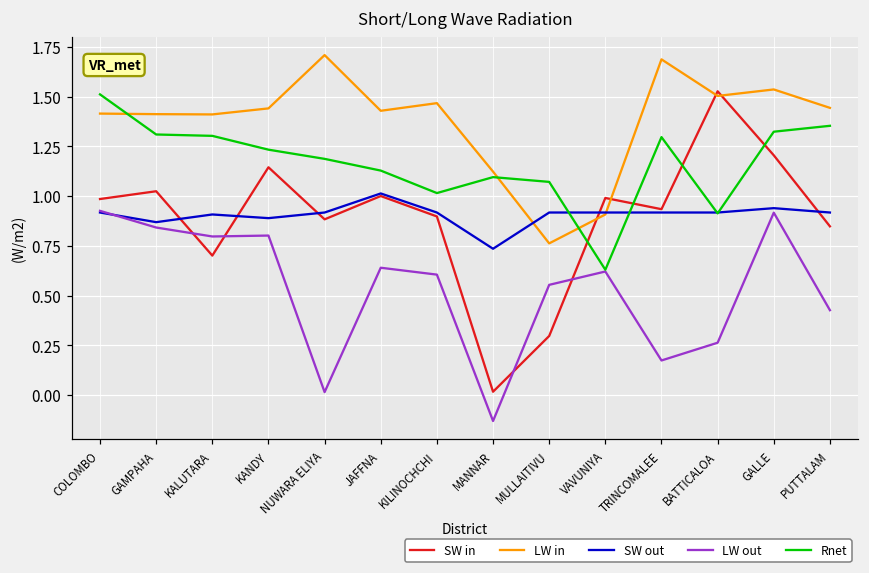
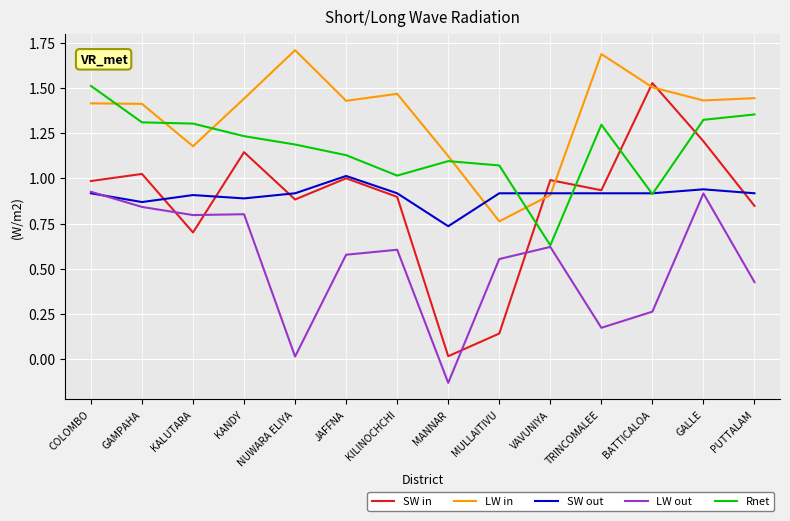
  {
    "SW in": {
      "COLOMBO": 0.99,
      "GAMPAHA": 1.02,
      "KALUTARA": 0.70,
      "KANDY": 1.14,
      "NUWARA ELIYA": 0.88,
      "KILINOCHCHI": 0.90,
      "MANNAR": 0.02,
-     "MULLAITIVU": 0.30,
+     "MULLAITIVU": 0.14,
      "VAVUNIYA": 0.99,
      "TRINCOMALEE": 0.93,
      "BATTICALOA": 1.53,
      "GALLE": 1.21,
      "PUTTALAM": 0.85
    },
    "LW in": {
      "COLOMBO": 1.41,
      "GAMPAHA": 1.41,
-     "KALUTARA": 1.41,
+     "KALUTARA": 1.18,
      "KANDY": 1.44,
      "NUWARA ELIYA": 1.71,
      "JAFFNA": 1.43,
      "KILINOCHCHI": 1.47,
      "MANNAR": 1.12,
      "MULLAITIVU": 0.76,
      "TRINCOMALEE": 1.69,
      "BATTICALOA": 1.50,
-     "GALLE": 1.54,
+     "GALLE": 1.43,
      "PUTTALAM": 1.44
    },
    "SW out": {
      "GAMPAHA": 0.87,
      "KALUTARA": 0.91,
      "KANDY": 0.89,
      "NUWARA ELIYA": 0.92,
      "KILINOCHCHI": 0.92,
      "MANNAR": 0.74,
      "MULLAITIVU": 0.92,
      "TRINCOMALEE": 0.92,
      "GALLE": 0.94,
      "PUTTALAM": 0.92
    },
    "LW out": {
      "GAMPAHA": 0.84,
      "KALUTARA": 0.80,
      "KANDY": 0.80,
      "NUWARA ELIYA": 0.02,
-     "JAFFNA": 0.64,
+     "JAFFNA": 0.58,
      "KILINOCHCHI": 0.61,
      "MANNAR": -0.13,
      "MULLAITIVU": 0.55,
      "TRINCOMALEE": 0.17,
      "BATTICALOA": 0.26,
      "GALLE": 0.92,
      "PUTTALAM": 0.43
    },
    "Rnet": {
      "COLOMBO": 1.51,
      "GAMPAHA": 1.31,
      "KALUTARA": 1.30,
      "KANDY": 1.23,
      "NUWARA ELIYA": 1.19,
      "JAFFNA": 1.13,
      "KILINOCHCHI": 1.02,
      "MANNAR": 1.10,
      "MULLAITIVU": 1.07,
      "TRINCOMALEE": 1.30,
      "GALLE": 1.32,
      "PUTTALAM": 1.35
    }
  }
